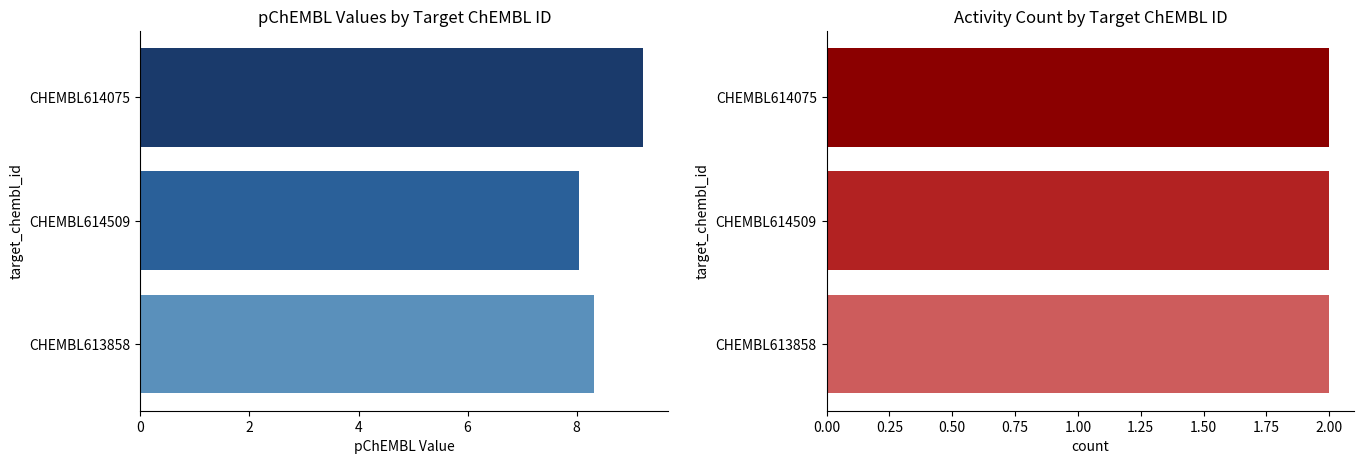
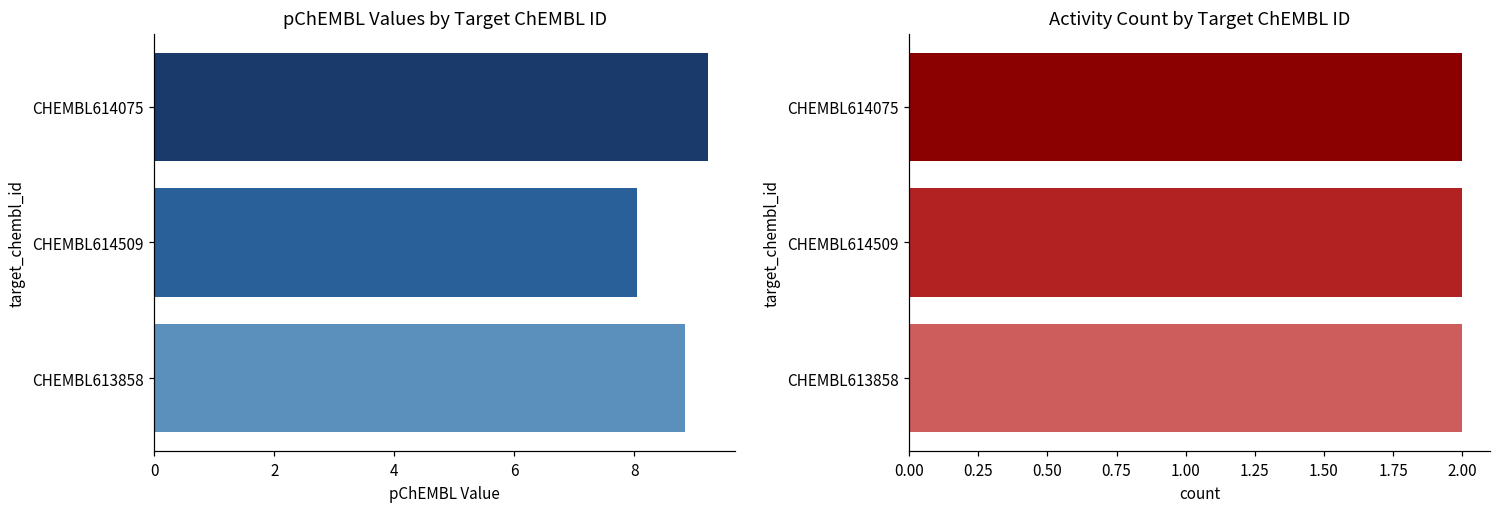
  {
    "pChEMBL Values by Target ChEMBL ID": {
      "CHEMBL614075": 9.2,
      "CHEMBL614509": 8.1,
-     "CHEMBL613858": 8.3
+     "CHEMBL613858": 8.9
    },
    "Activity Count by Target ChEMBL ID": {
      "CHEMBL614075": 2.00,
      "CHEMBL614509": 2.00,
      "CHEMBL613858": 2.00
    }
  }
